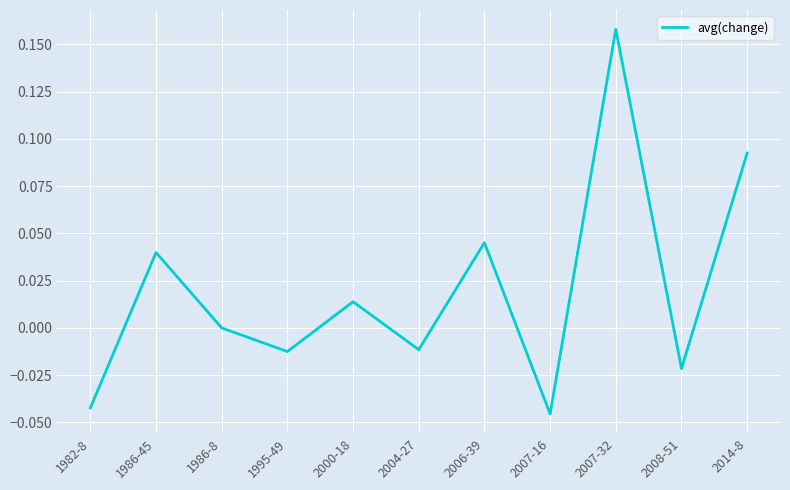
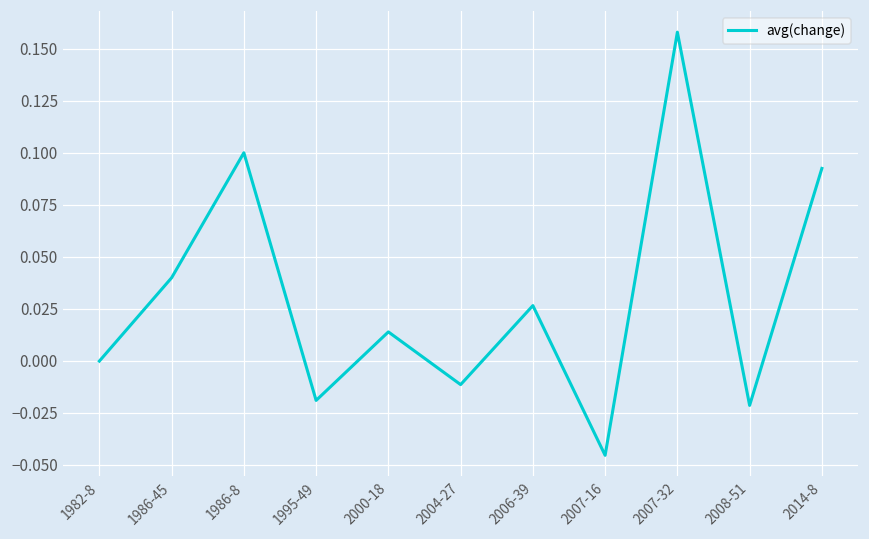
  {
-   "1982-8": -0.042,
+   "1982-8": 0.000,
    "1986-45": 0.040,
-   "1986-8": 0.0,
-   "1995-49": -0.013,
+   "1986-8": 0.1,
+   "1995-49": -0.019,
    "2000-18": 0.014,
    "2004-27": -0.011,
-   "2006-39": 0.045,
+   "2006-39": 0.027,
    "2007-16": -0.046,
    "2007-32": 0.158,
    "2008-51": -0.022,
    "2014-8": 0.092
  }
